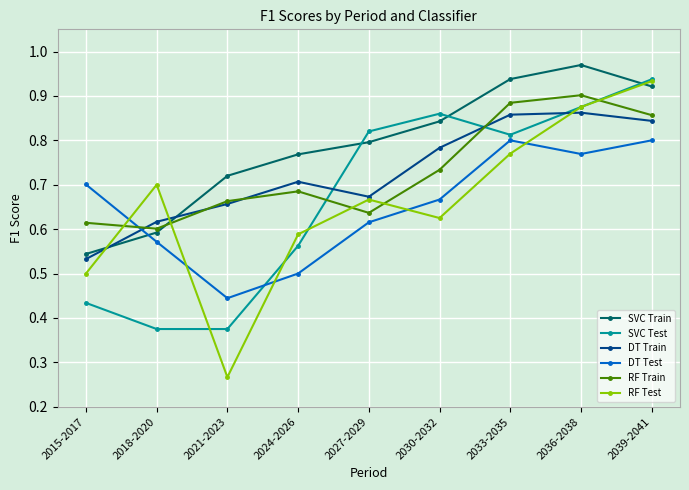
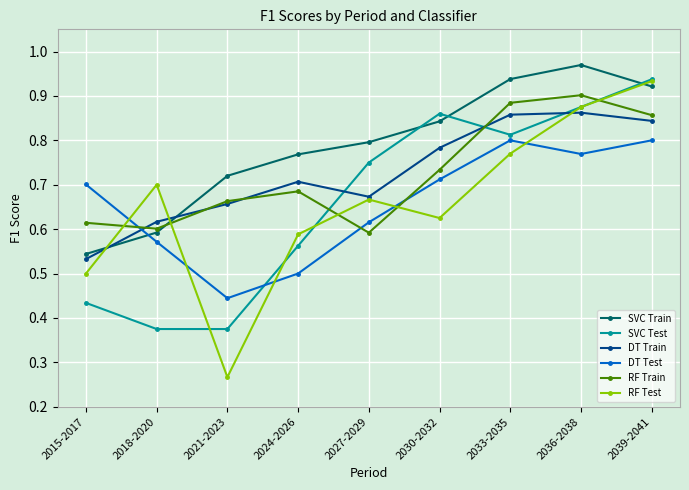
  {
    "SVC Test": {
      "2015-2017": 0.43,
      "2018-2020": 0.38,
      "2021-2023": 0.38,
      "2024-2026": 0.56,
-     "2027-2029": 0.82,
+     "2027-2029": 0.75,
      "2030-2032": 0.86,
      "2033-2035": 0.81
    },
    "DT Test": {
      "2015-2017": 0.70,
      "2018-2020": 0.57,
      "2021-2023": 0.44,
      "2024-2026": 0.50,
      "2027-2029": 0.62,
-     "2030-2032": 0.67,
+     "2030-2032": 0.71,
      "2033-2035": 0.80,
      "2036-2038": 0.77,
      "2039-2041": 0.80
    },
    "RF Train": {
      "2015-2017": 0.61,
      "2018-2020": 0.60,
      "2021-2023": 0.66,
      "2024-2026": 0.69,
-     "2027-2029": 0.64,
+     "2027-2029": 0.59,
      "2030-2032": 0.73,
      "2033-2035": 0.88,
      "2036-2038": 0.90,
      "2039-2041": 0.86
    },
    "RF Test": {
      "2015-2017": 0.50,
      "2018-2020": 0.70,
      "2021-2023": 0.27,
      "2024-2026": 0.59,
      "2027-2029": 0.67,
      "2030-2032": 0.63,
      "2033-2035": 0.77
    }
  }
